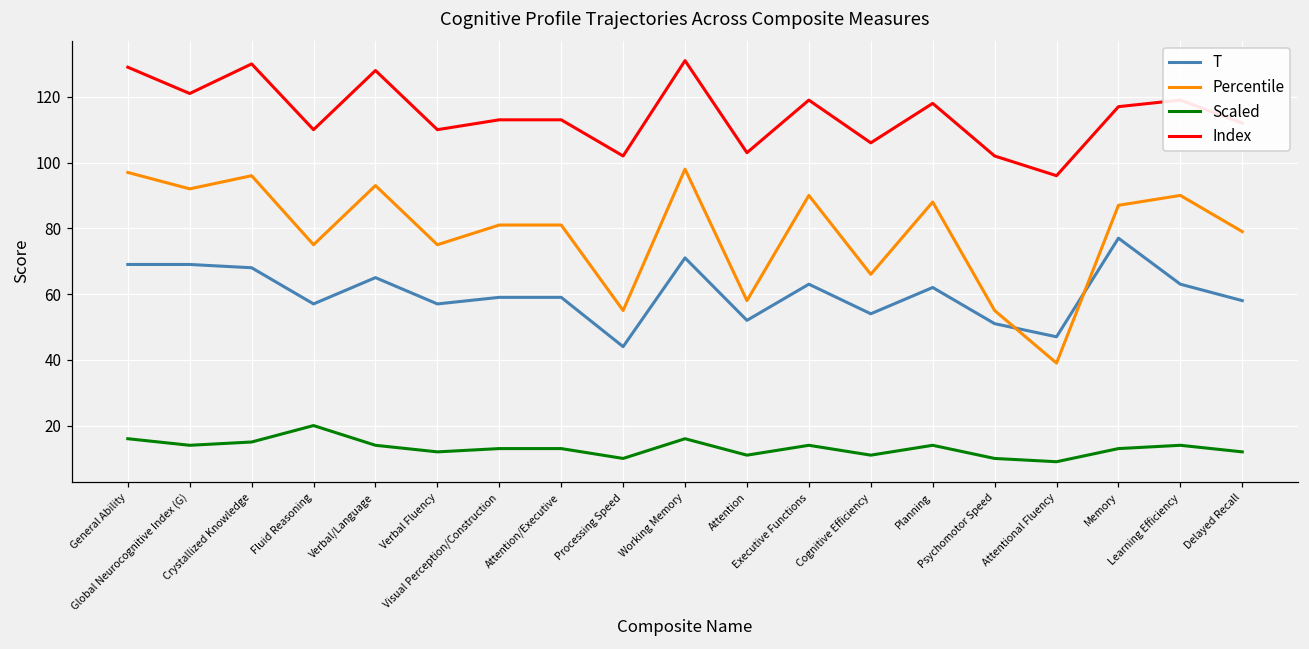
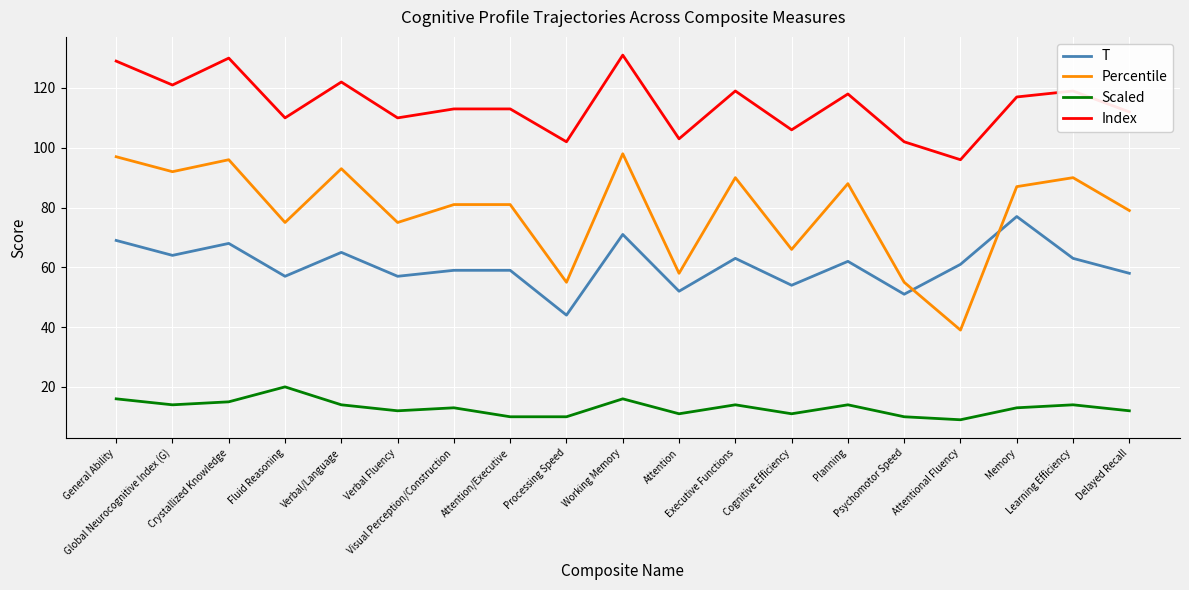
  {
    "T": {
      "General Ability": 69,
-     "Global Neurocognitive Index (G)": 69,
+     "Global Neurocognitive Index (G)": 64,
      "Crystallized Knowledge": 68,
      "Fluid Reasoning": 57,
      "Verbal/Language": 65,
      "Verbal Fluency": 57,
      "Visual Perception/Construction": 59,
      "Attention/Executive": 59,
      "Processing Speed": 44,
      "Working Memory": 71,
      "Attention": 52,
      "Executive Functions": 63,
      "Cognitive Efficiency": 54,
      "Planning": 62,
      "Psychomotor Speed": 51,
-     "Attentional Fluency": 47,
+     "Attentional Fluency": 61,
      "Memory": 77,
      "Learning Efficiency": 63,
      "Delayed Recall": 58
    },
    "Percentile": {
      "General Ability": 97,
      "Global Neurocognitive Index (G)": 92,
      "Crystallized Knowledge": 96,
      "Fluid Reasoning": 75,
      "Verbal/Language": 93,
      "Verbal Fluency": 75,
      "Visual Perception/Construction": 81,
      "Attention/Executive": 81,
      "Processing Speed": 55,
      "Working Memory": 98,
      "Attention": 58,
      "Executive Functions": 90,
      "Cognitive Efficiency": 66,
      "Planning": 88,
      "Psychomotor Speed": 55,
      "Attentional Fluency": 39,
      "Memory": 87,
      "Learning Efficiency": 90,
      "Delayed Recall": 79
    },
    "Scaled": {
      "General Ability": 16,
      "Global Neurocognitive Index (G)": 14,
      "Crystallized Knowledge": 15,
      "Fluid Reasoning": 20,
      "Verbal/Language": 14,
      "Verbal Fluency": 12,
      "Visual Perception/Construction": 13,
-     "Attention/Executive": 13,
+     "Attention/Executive": 10,
      "Processing Speed": 10,
      "Working Memory": 16,
      "Attention": 11,
      "Executive Functions": 14,
      "Cognitive Efficiency": 11,
      "Planning": 14,
      "Psychomotor Speed": 10,
      "Attentional Fluency": 9,
      "Memory": 13,
      "Learning Efficiency": 14,
      "Delayed Recall": 12
    },
    "Index": {
      "General Ability": 129,
      "Global Neurocognitive Index (G)": 121,
      "Crystallized Knowledge": 130,
      "Fluid Reasoning": 110,
-     "Verbal/Language": 128,
+     "Verbal/Language": 122,
      "Verbal Fluency": 110,
      "Visual Perception/Construction": 113,
      "Attention/Executive": 113,
      "Processing Speed": 102,
      "Working Memory": 131,
      "Attention": 103,
      "Executive Functions": 119,
      "Cognitive Efficiency": 106,
      "Planning": 118,
      "Psychomotor Speed": 102,
      "Attentional Fluency": 96,
      "Memory": 117
    }
  }
